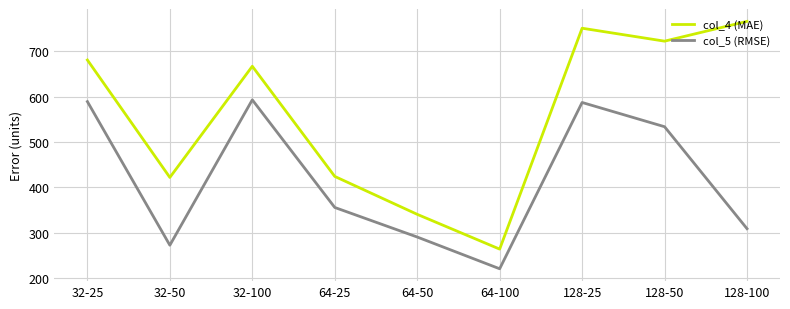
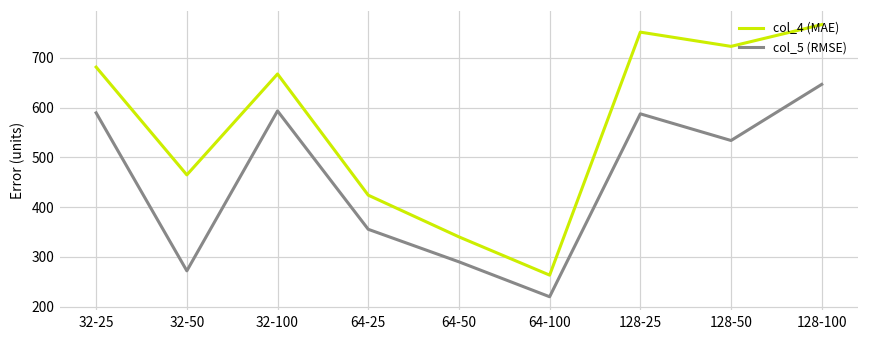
  {
    "col_4 (MAE)": {
      "32-25": 680,
-     "32-50": 420,
+     "32-50": 460,
      "32-100": 670,
      "64-25": 420,
      "64-50": 340,
      "64-100": 260,
      "128-25": 750,
      "128-50": 720,
      "128-100": 770
    },
    "col_5 (RMSE)": {
      "32-25": 590,
      "32-50": 270,
      "32-100": 590,
      "64-25": 360,
      "64-50": 290,
      "64-100": 220,
      "128-25": 590,
      "128-50": 530,
-     "128-100": 310
+     "128-100": 650
    }
  }
